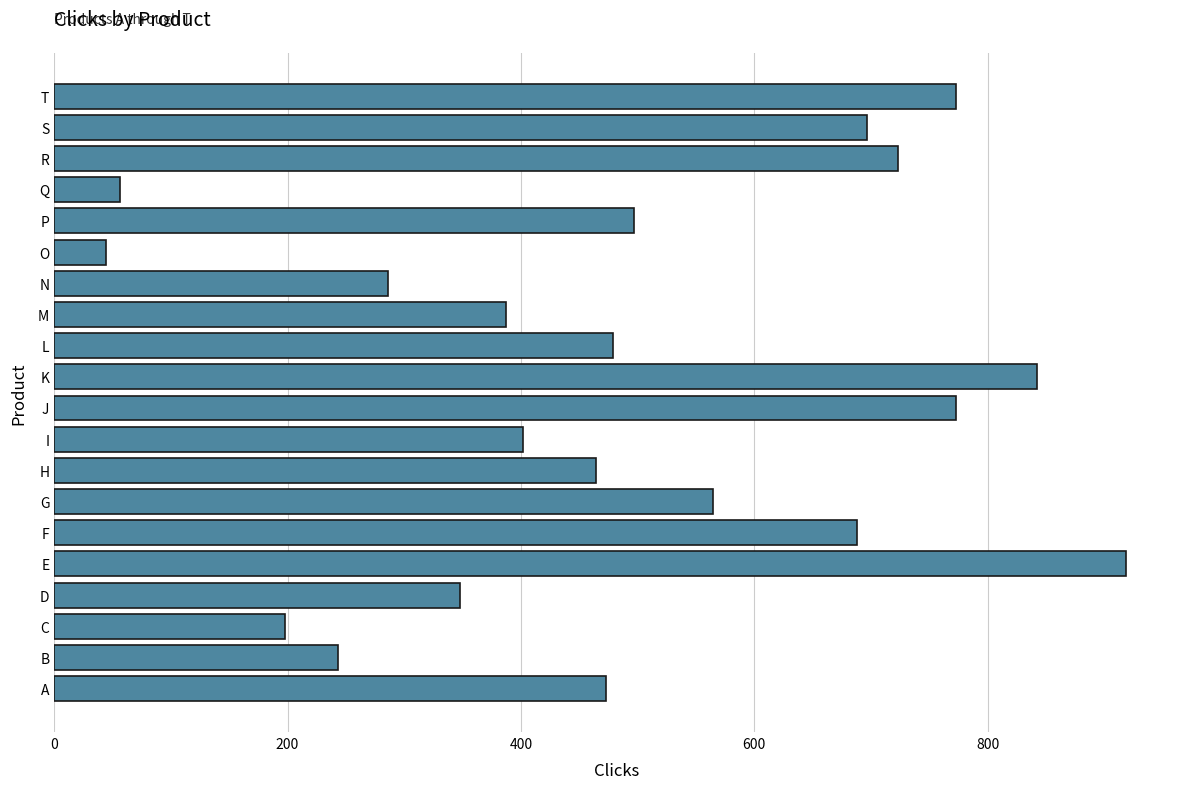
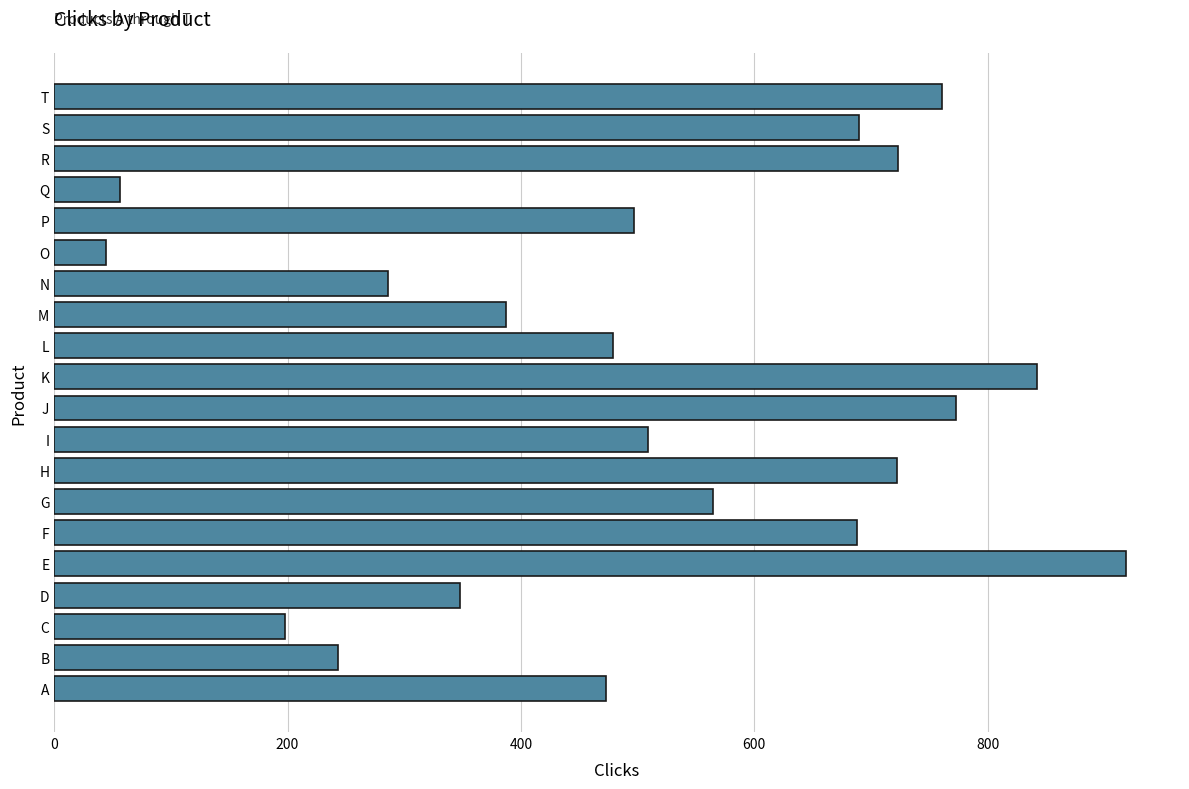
  {
-   "T": 773,
-   "S": 697,
+   "T": 761,
+   "S": 690,
    "R": 723,
    "Q": 56,
    "P": 497,
    "O": 44,
    "N": 286,
    "M": 387,
    "L": 479,
    "K": 842,
    "J": 773,
-   "I": 402,
-   "H": 464,
+   "I": 509,
+   "H": 722,
    "G": 565,
    "F": 688,
    "E": 919,
    "D": 348,
    "C": 198,
    "B": 243,
    "A": 473
  }
